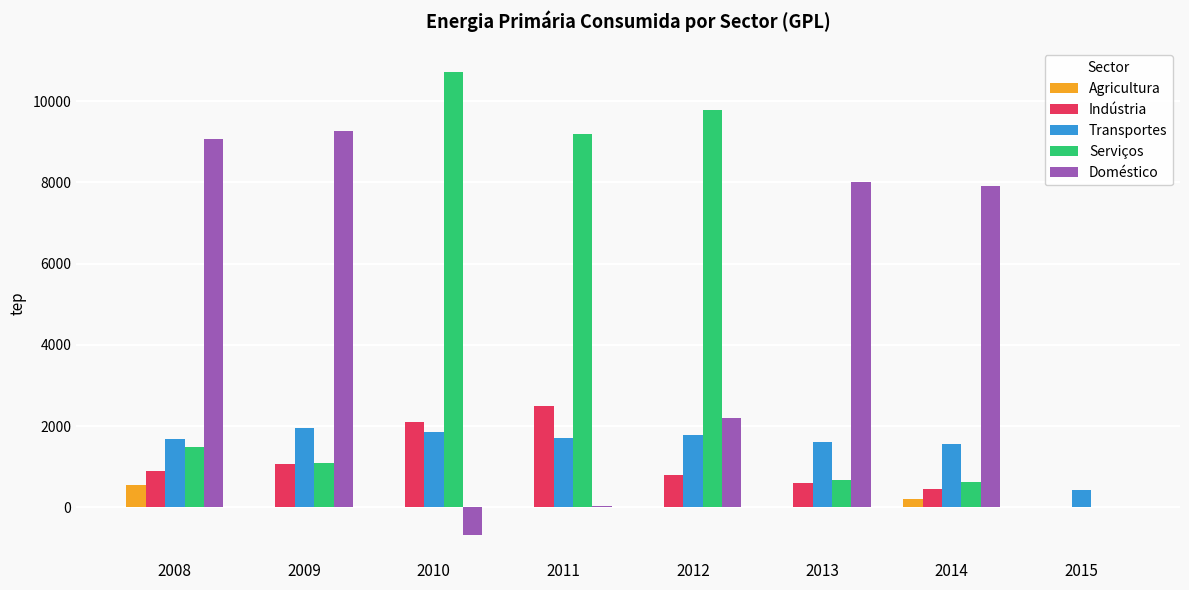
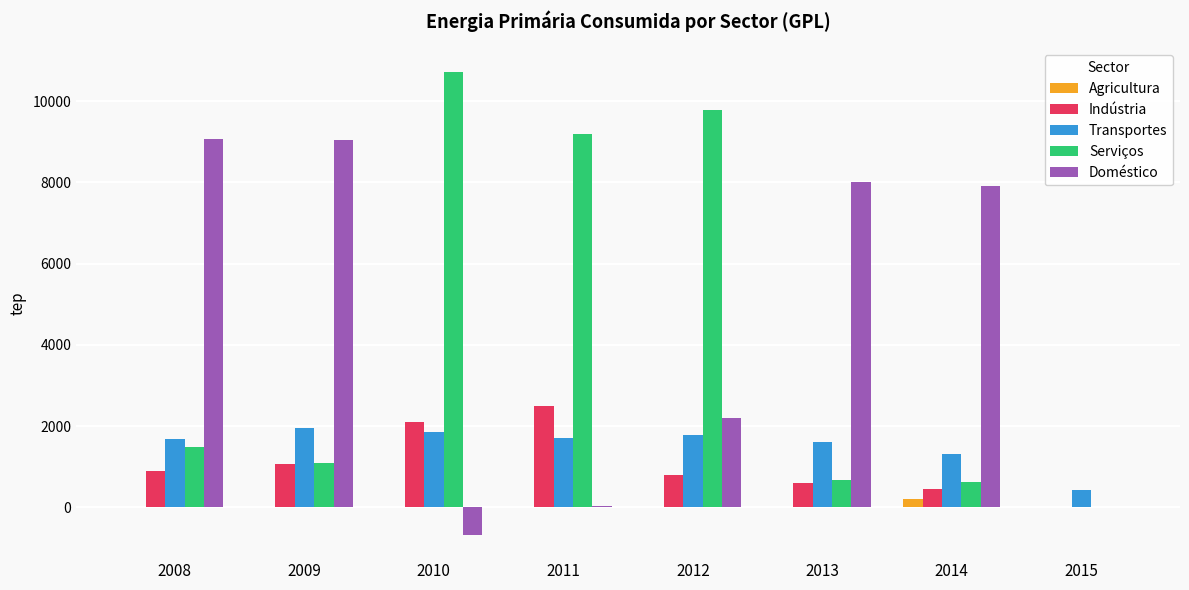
  {
    "Agricultura": {
-     "2008": 500,
+     "2008": 0,
      "2014": 200
    },
    "Indústria": {
      "2008": 900,
      "2009": 1100,
      "2010": 2100,
      "2011": 2500,
      "2012": 800,
      "2013": 600,
      "2014": 500,
      "2015": 0
    },
    "Transportes": {
      "2008": 1700,
      "2009": 2000,
      "2010": 1900,
      "2011": 1700,
      "2012": 1800,
      "2013": 1600,
-     "2014": 1600,
+     "2014": 1300,
      "2015": 400
    },
    "Serviços": {
      "2008": 1500,
      "2009": 1100,
      "2010": 10700,
      "2011": 9200,
      "2012": 9800,
      "2013": 700,
      "2014": 600,
      "2015": 0
    },
    "Doméstico": {
      "2008": 9100,
-     "2009": 9300,
+     "2009": 9000,
      "2010": -700,
      "2012": 2200,
      "2013": 8000,
      "2014": 7900,
      "2015": 0
    }
  }
